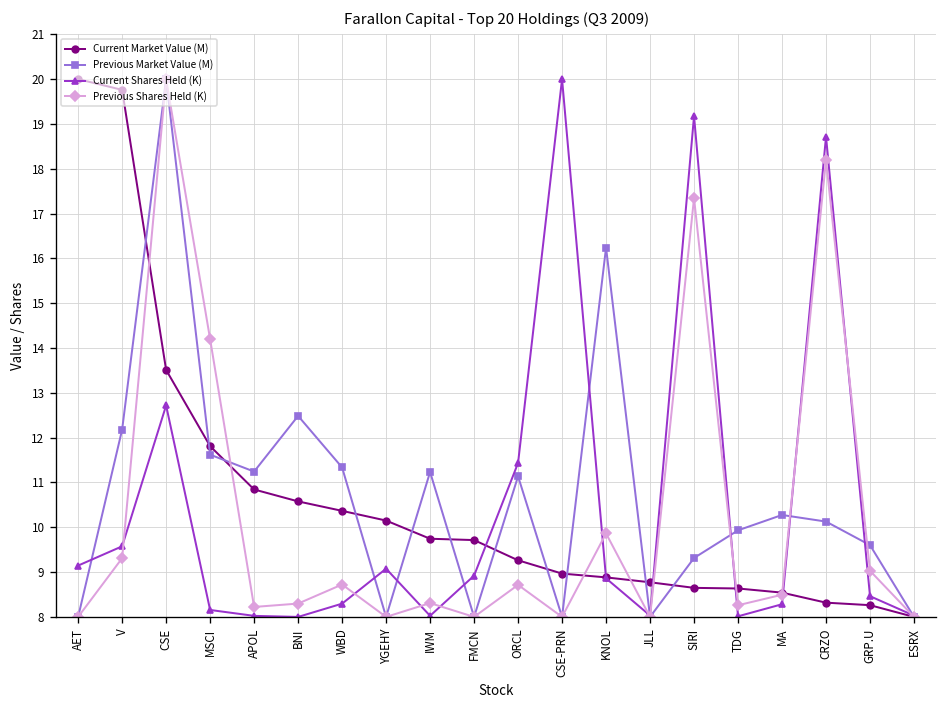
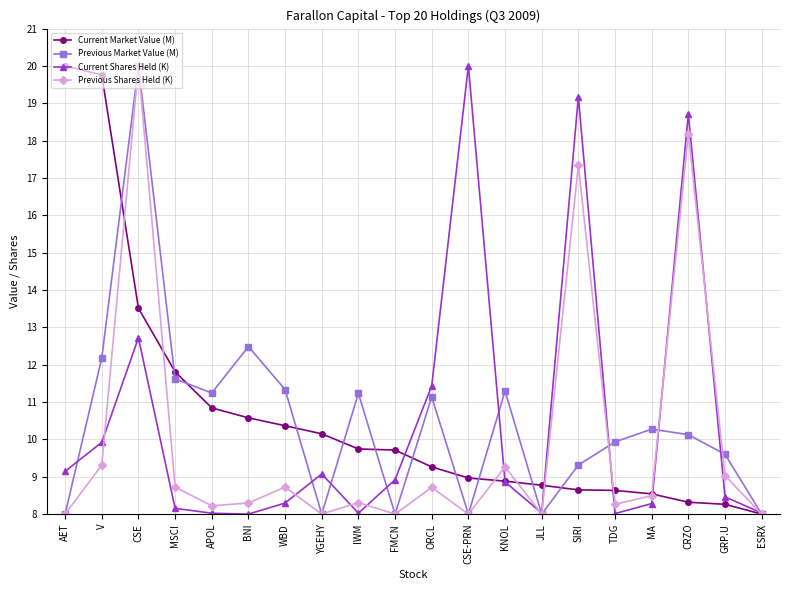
  {
    "Current Market Value (M)": {
      "CSE": 13.5,
      "MSCI": 11.8,
      "APOL": 10.8,
      "BNI": 10.6,
      "WBD": 10.4,
      "YGEHY": 10.2,
      "IWM": 9.7,
      "FMCN": 9.7,
      "ORCL": 9.3,
      "CSE-PRN": 9.0,
      "JLL": 8.8,
      "SIRI": 8.6,
      "TDG": 8.6,
      "CRZO": 8.3,
      "GRP.U": 8.3
    },
    "Previous Market Value (M)": {
      "V": 12.2,
      "MSCI": 11.6,
      "APOL": 11.2,
      "BNI": 12.5,
      "WBD": 11.3,
      "IWM": 11.2,
      "ORCL": 11.1,
-     "KNOL": 16.2,
+     "KNOL": 11.3,
      "SIRI": 9.3,
      "TDG": 9.9,
      "MA": 10.3,
      "CRZO": 10.1,
      "GRP.U": 9.6
    },
    "Current Shares Held (K)": {
      "AET": 9.1,
-     "V": 9.6,
+     "V": 9.9,
      "CSE": 12.7,
      "MSCI": 8.2,
      "APOL": 8.0,
      "BNI": 8.0,
      "WBD": 8.3,
      "YGEHY": 9.1,
      "IWM": 8.0,
      "FMCN": 8.9,
      "ORCL": 11.4,
      "CSE-PRN": 20.0,
      "SIRI": 19.2,
      "TDG": 8.0,
      "MA": 8.3,
      "CRZO": 18.7,
      "GRP.U": 8.5
    },
    "Previous Shares Held (K)": {
      "V": 9.3,
-     "MSCI": 14.2,
+     "MSCI": 8.7,
      "APOL": 8.2,
      "BNI": 8.3,
      "WBD": 8.7,
      "IWM": 8.3,
      "ORCL": 8.7,
-     "KNOL": 9.9,
+     "KNOL": 9.3,
      "SIRI": 17.3,
      "TDG": 8.3,
      "CRZO": 18.2,
      "GRP.U": 9.0
    }
  }
